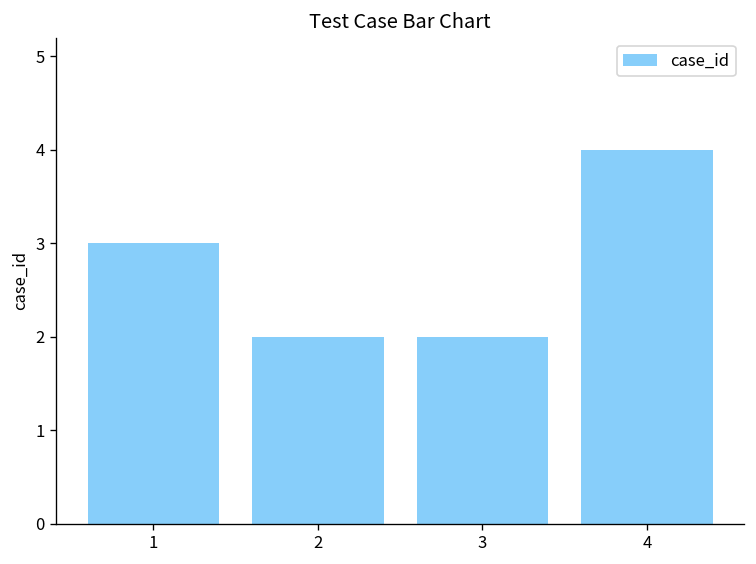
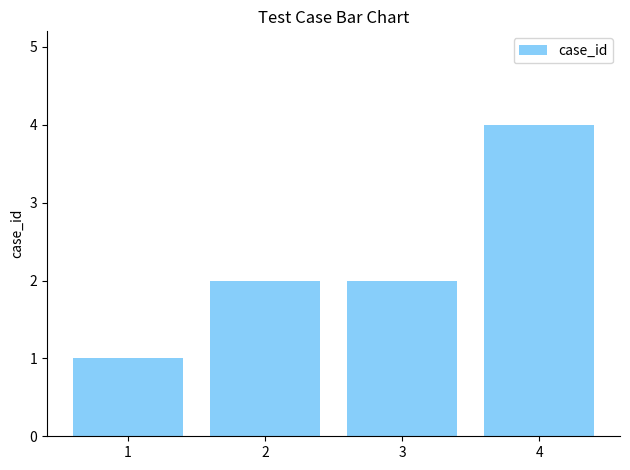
  {
-   "1": 3,
+   "1": 1,
    "2": 2,
    "3": 2,
    "4": 4
  }
